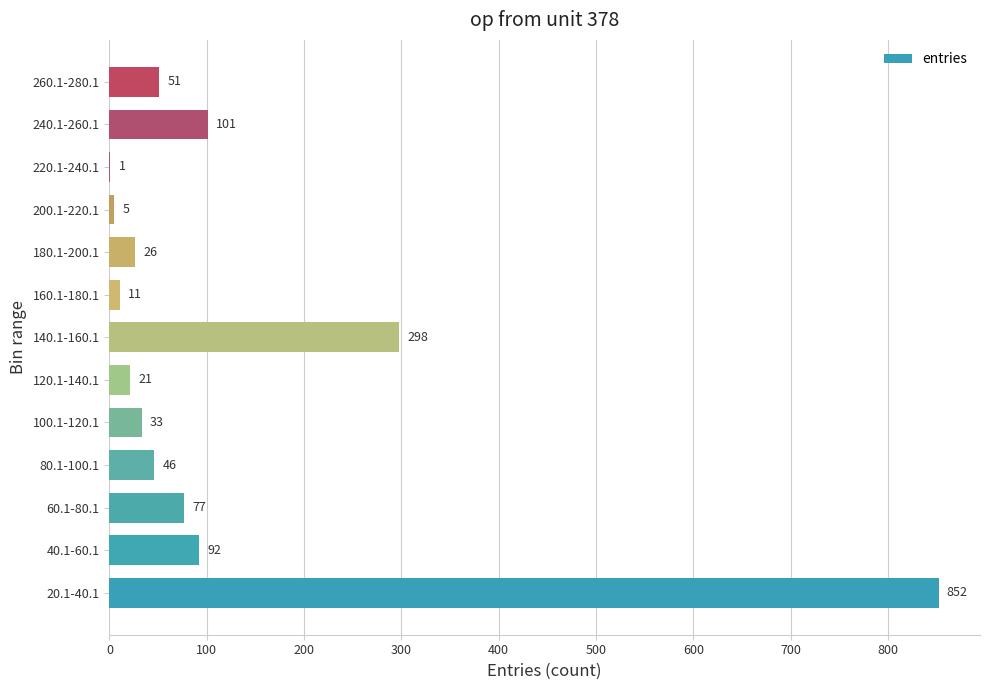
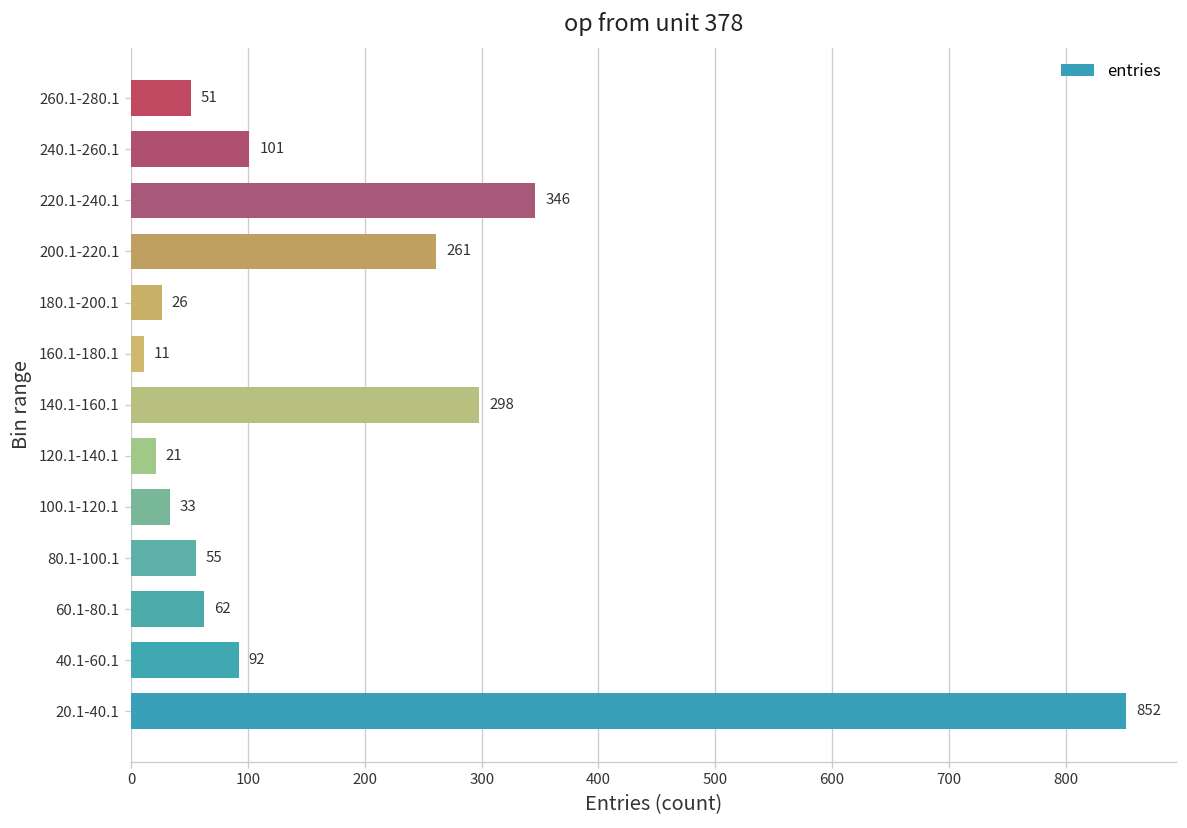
  {
    "260.1-280.1": 51,
    "240.1-260.1": 101,
-   "220.1-240.1": 1,
-   "200.1-220.1": 5,
+   "220.1-240.1": 346,
+   "200.1-220.1": 261,
    "180.1-200.1": 26,
    "160.1-180.1": 11,
    "140.1-160.1": 298,
    "120.1-140.1": 21,
    "100.1-120.1": 33,
-   "80.1-100.1": 46,
-   "60.1-80.1": 77,
+   "80.1-100.1": 55,
+   "60.1-80.1": 62,
    "40.1-60.1": 92,
    "20.1-40.1": 852
  }
